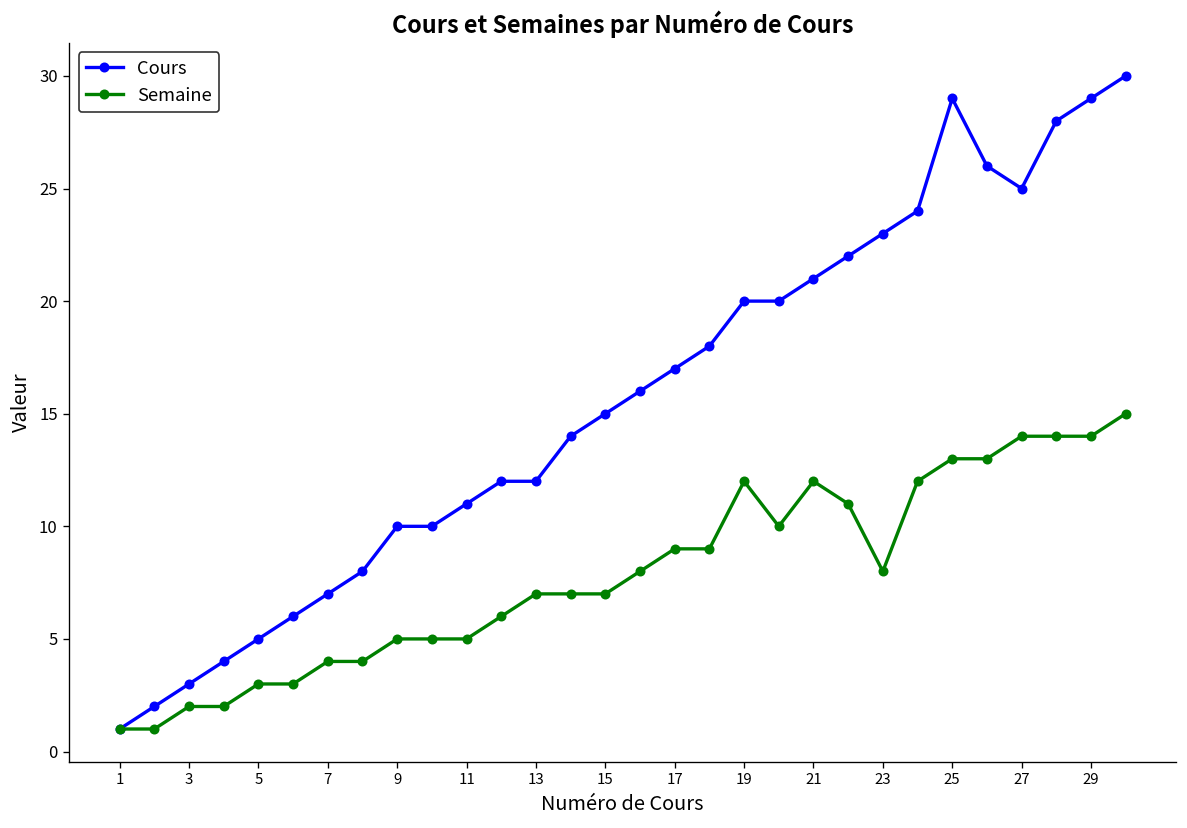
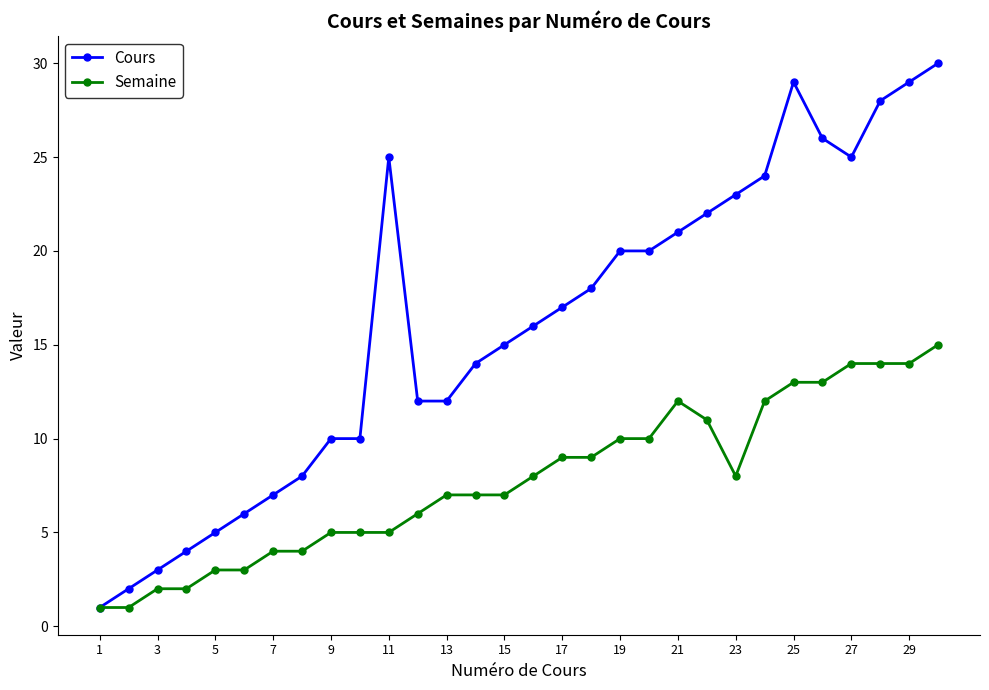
  {
    "Cours": {
      "3": 3,
      "5": 5,
      "7": 7,
      "9": 10,
-     "11": 11,
+     "11": 25,
      "13": 12,
      "15": 15,
      "17": 17,
      "19": 20,
      "21": 21,
      "23": 23,
      "25": 29,
      "27": 25,
      "29": 29
    },
    "Semaine": {
      "3": 2,
      "5": 3,
      "7": 4,
      "9": 5,
      "11": 5,
      "13": 7,
      "15": 7,
      "17": 9,
-     "19": 12,
+     "19": 10,
      "21": 12,
      "23": 8,
      "25": 13,
      "27": 14,
      "29": 14
    }
  }
